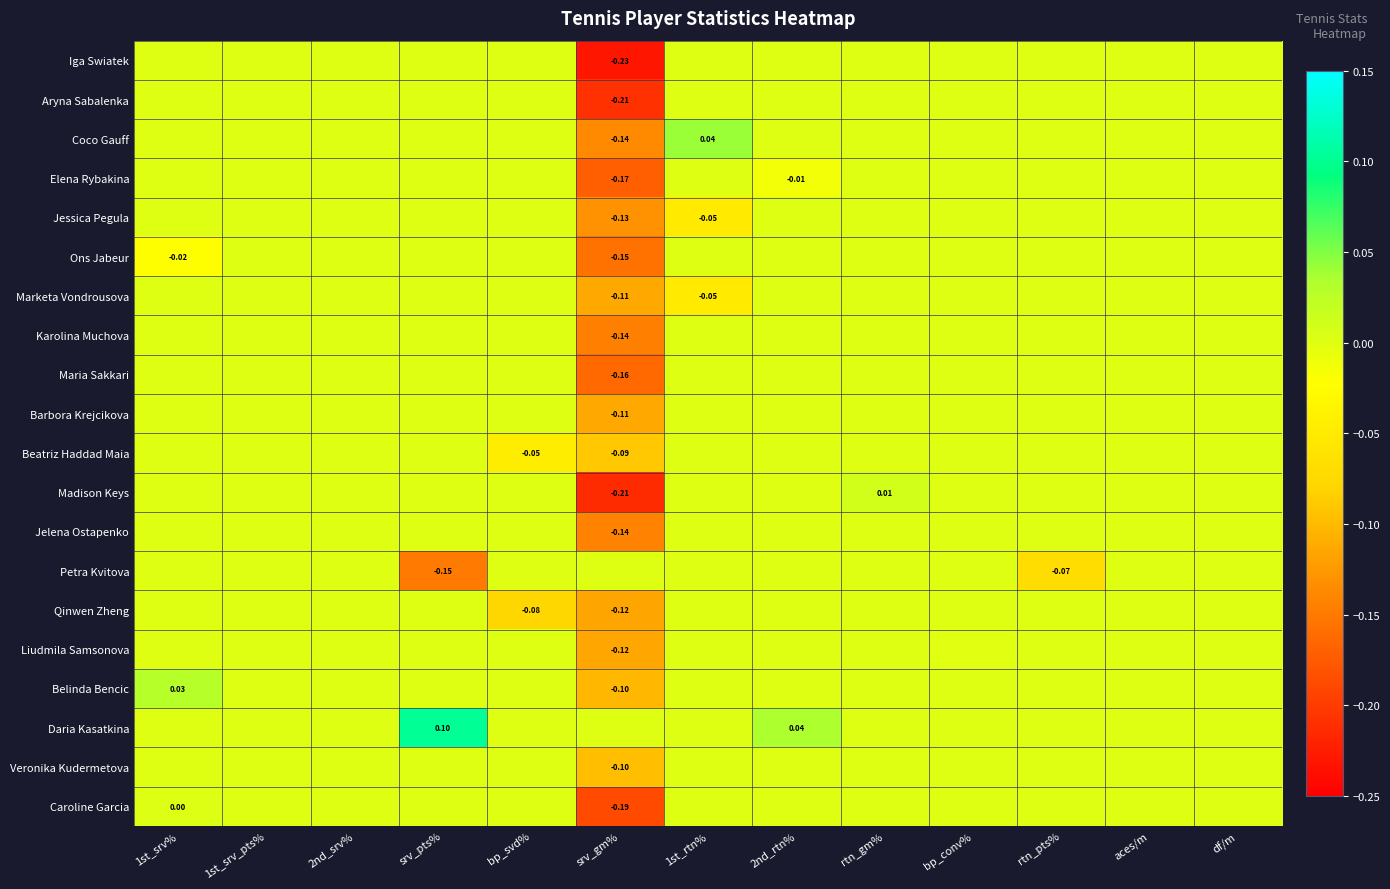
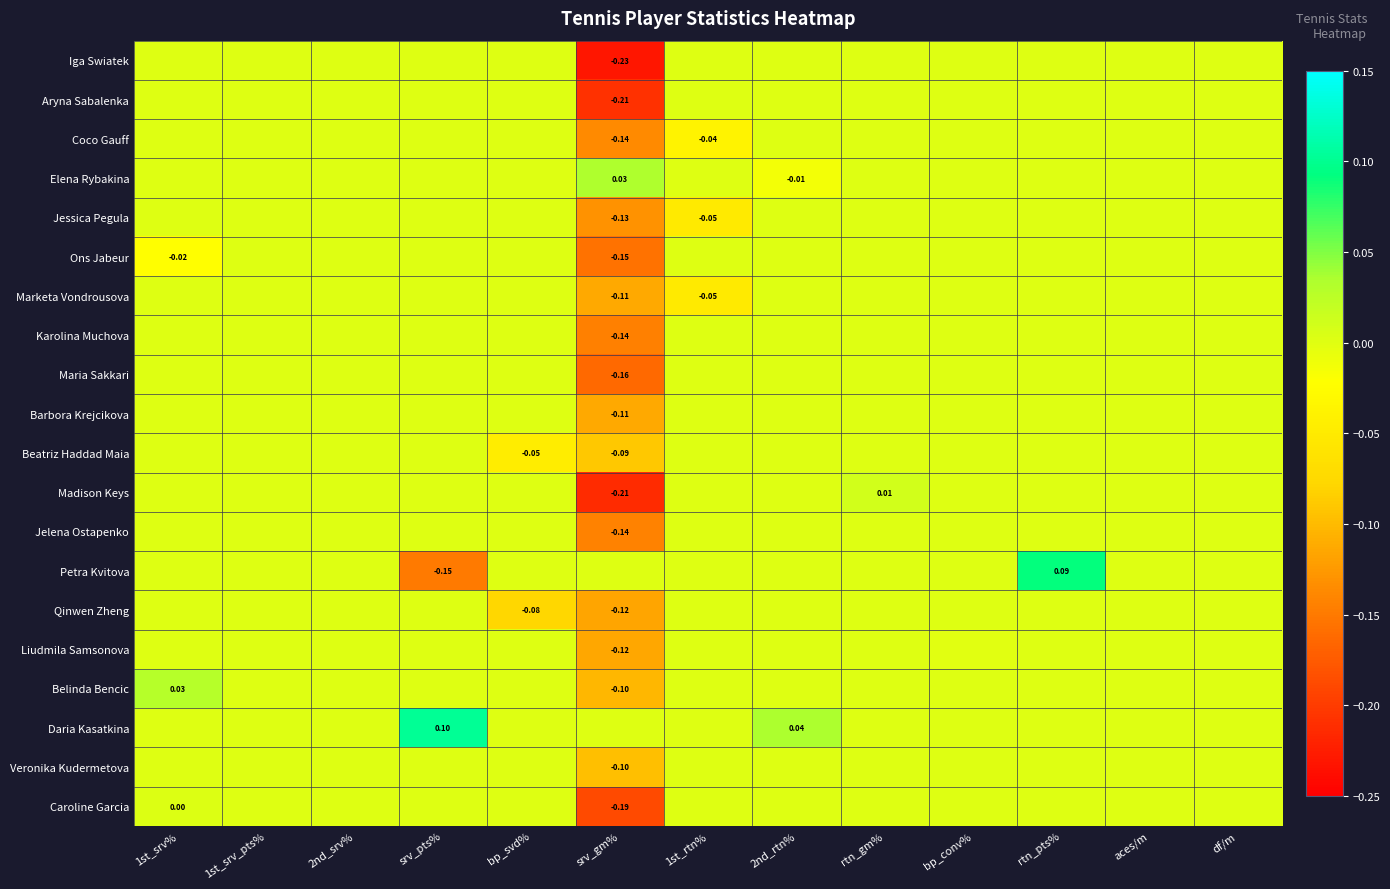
  {
    "Iga Swiatek": {
      "srv_gm%": -0.23
    },
    "Aryna Sabalenka": {
      "srv_gm%": -0.21
    },
    "Coco Gauff": {
      "srv_gm%": -0.14,
-     "1st_rtn%": 0.04
+     "1st_rtn%": -0.04
    },
    "Elena Rybakina": {
-     "srv_gm%": -0.17,
+     "srv_gm%": 0.03,
      "2nd_rtn%": -0.01
    },
    "Jessica Pegula": {
      "srv_gm%": -0.13,
      "1st_rtn%": -0.05
    },
    "Ons Jabeur": {
      "1st_srv%": -0.02,
      "srv_gm%": -0.15
    },
    "Marketa Vondrousova": {
      "srv_gm%": -0.11,
      "1st_rtn%": -0.05
    },
    "Karolina Muchova": {
      "srv_gm%": -0.14
    },
    "Maria Sakkari": {
      "srv_gm%": -0.16
    },
    "Barbora Krejcikova": {
      "srv_gm%": -0.11
    },
    "Beatriz Haddad Maia": {
      "bp_svd%": -0.05,
      "srv_gm%": -0.09
    },
    "Madison Keys": {
      "srv_gm%": -0.21,
      "rtn_gm%": 0.01
    },
    "Jelena Ostapenko": {
      "srv_gm%": -0.14
    },
    "Petra Kvitova": {
      "srv_pts%": -0.15,
-     "rtn_pts%": -0.07
+     "rtn_pts%": 0.09
    },
    "Qinwen Zheng": {
      "bp_svd%": -0.08,
      "srv_gm%": -0.12
    },
    "Liudmila Samsonova": {
      "srv_gm%": -0.12
    },
    "Belinda Bencic": {
      "1st_srv%": 0.03,
      "srv_gm%": -0.10
    },
    "Daria Kasatkina": {
      "srv_pts%": 0.10,
      "2nd_rtn%": 0.04
    },
    "Veronika Kudermetova": {
      "srv_gm%": -0.10
    },
    "Caroline Garcia": {
      "1st_srv%": 0.00,
      "srv_gm%": -0.19
    }
  }
